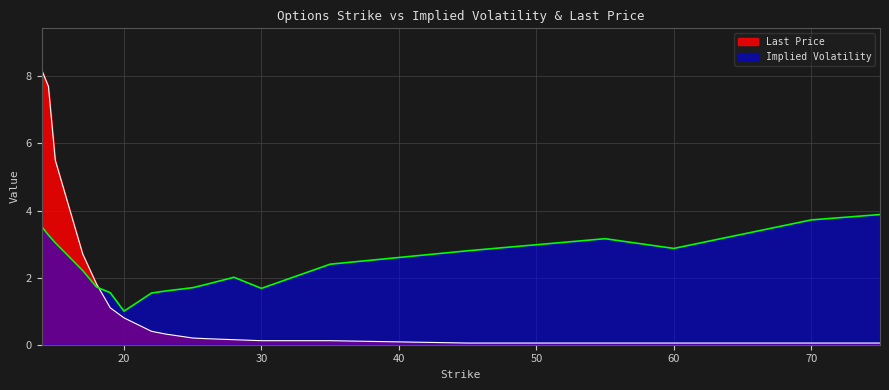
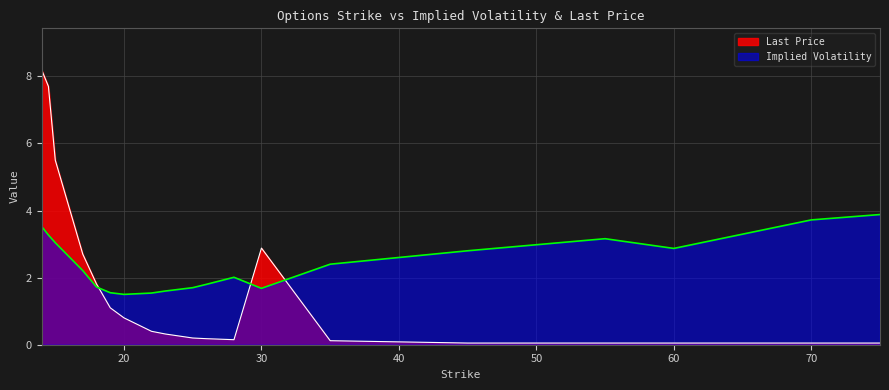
  {
    "Last Price": {
      "20": 0.8,
-     "30": 0.1,
+     "30": 2.9,
      "60": 0.1,
      "70": 0.1
    },
    "Implied Volatility": {
-     "20": 1.0,
+     "20": 1.5,
      "30": 1.7,
      "60": 2.9,
      "70": 3.7
    }
  }
